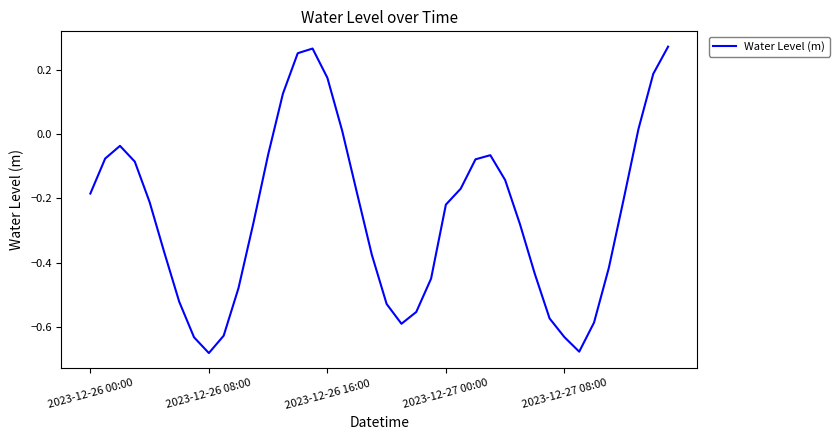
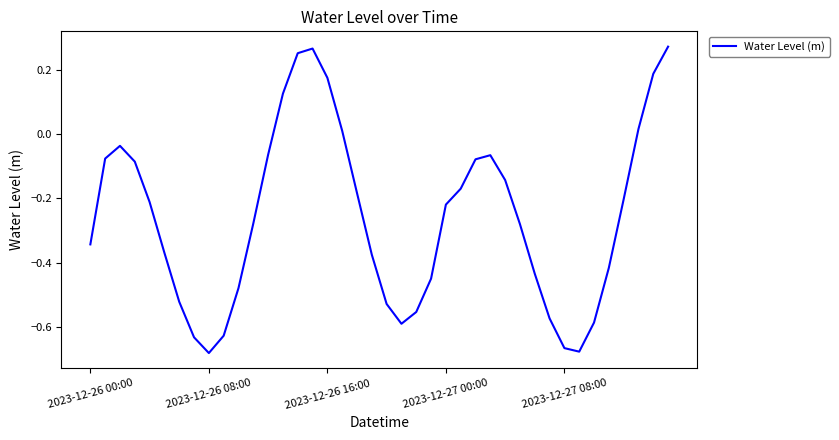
  {
-   "2023-12-26 00:00": -0.19,
+   "2023-12-26 00:00": -0.34,
    "2023-12-26 08:00": -0.68,
    "2023-12-26 16:00": 0.17,
    "2023-12-27 00:00": -0.22,
-   "2023-12-27 08:00": -0.63
+   "2023-12-27 08:00": -0.67
  }
